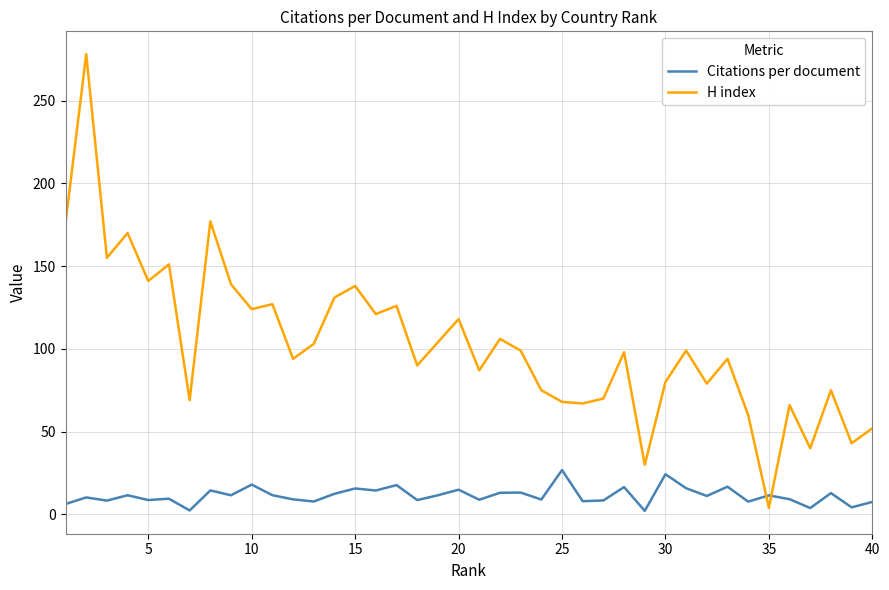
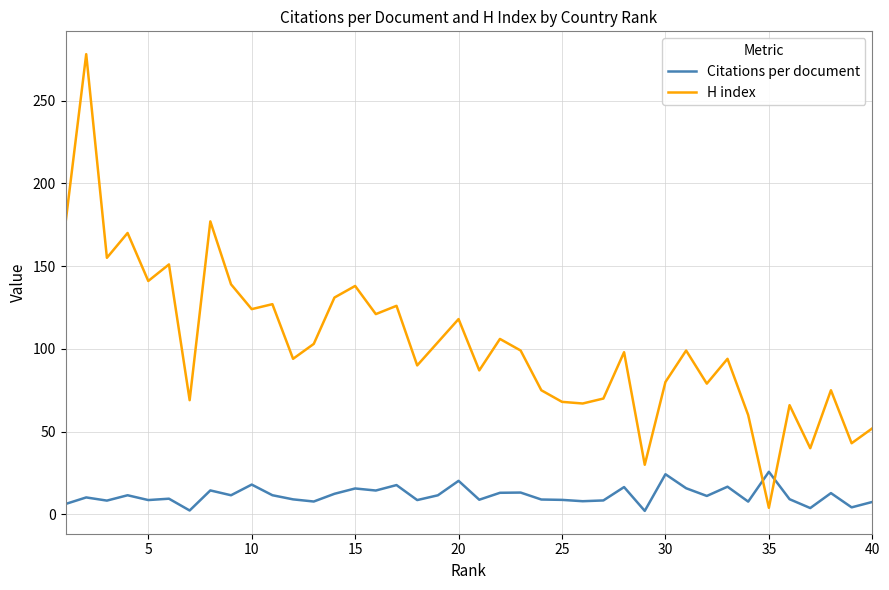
  {
    "Citations per document": {
      "5": 9,
      "10": 18,
      "15": 16,
-     "20": 15,
-     "25": 27,
+     "20": 20,
+     "25": 9,
      "30": 24,
-     "35": 12,
+     "35": 26,
      "40": 8
    },
    "H index": {
      "5": 141,
      "10": 124,
      "15": 138,
      "20": 118,
      "25": 68,
      "30": 80,
      "35": 4,
      "40": 52
    }
  }
